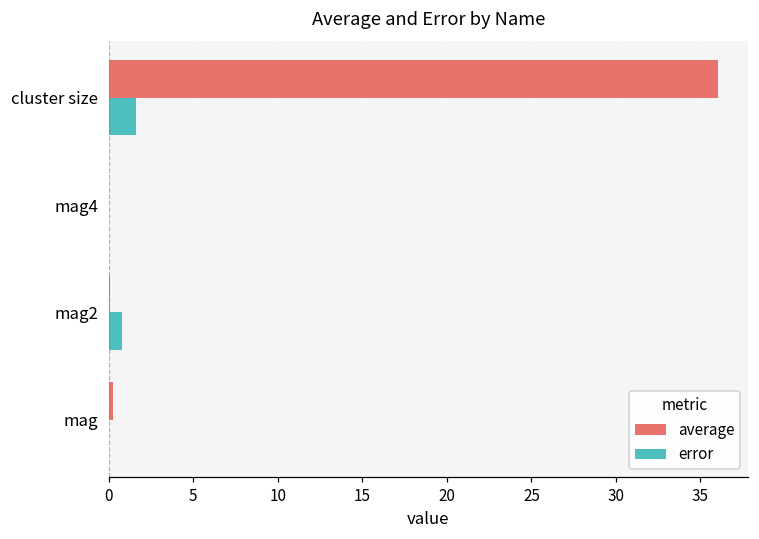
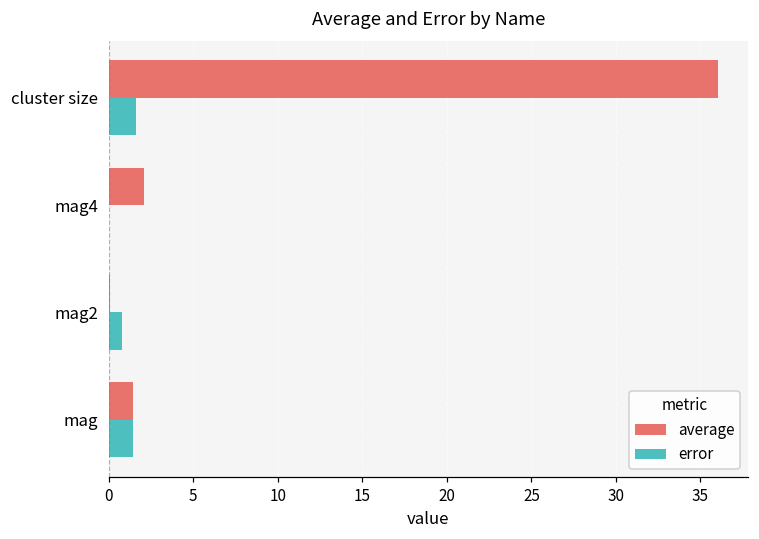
  {
    "average": {
      "cluster size": 36.0,
-     "mag4": 0.0,
-     "mag": 0.2
+     "mag4": 2.1,
+     "mag": 1.5
    },
    "error": {
      "cluster size": 1.6,
      "mag2": 0.8,
-     "mag": 0.0
+     "mag": 1.5
    }
  }
